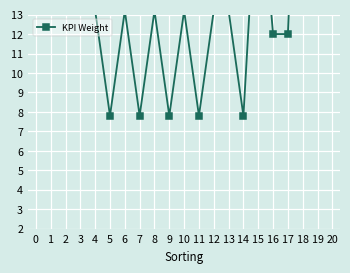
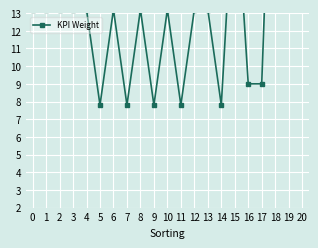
  {
    "5": 7.8,
    "7": 7.8,
    "9": 7.8,
    "11": 7.8,
    "14": 7.8,
-   "16": 12.0,
-   "17": 12.0
+   "16": 9.0,
+   "17": 9.0
  }
